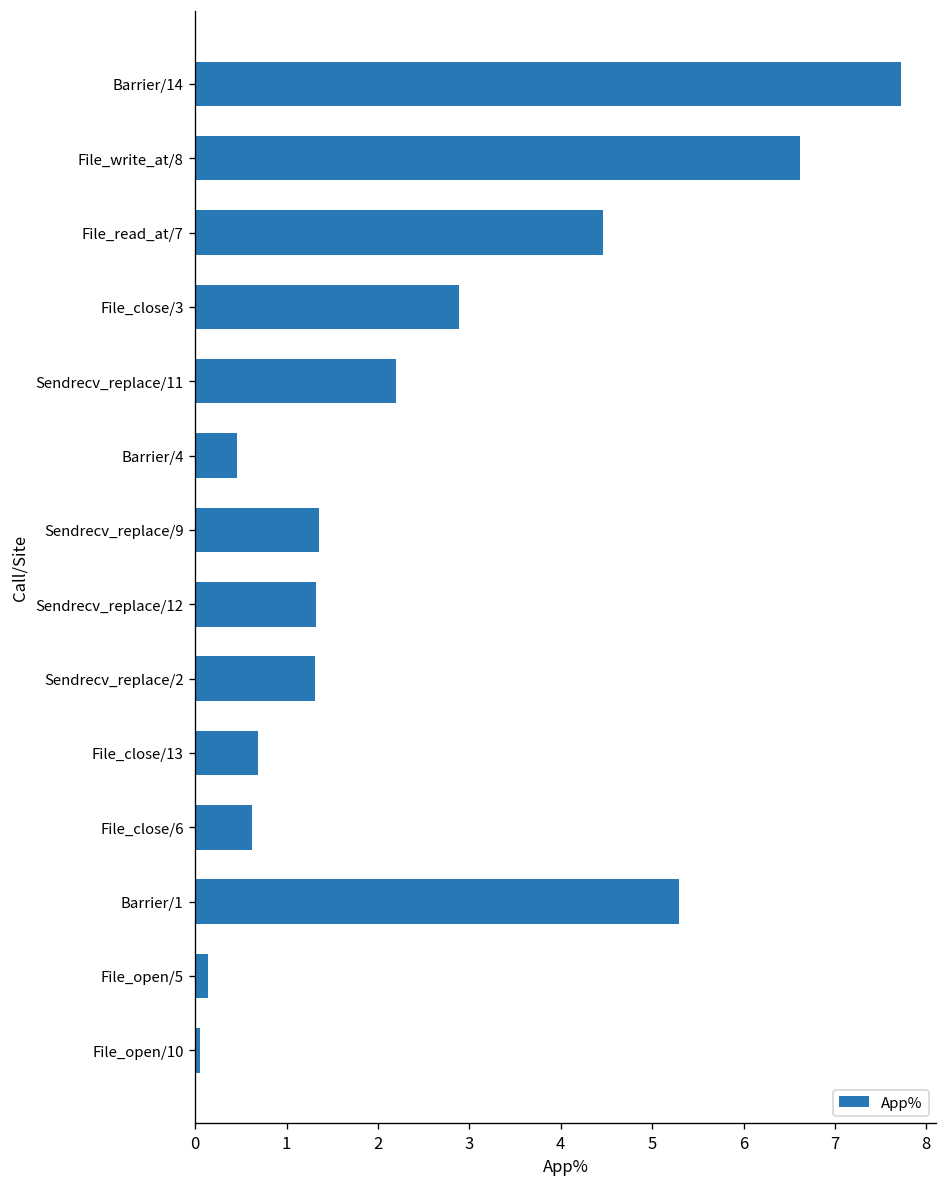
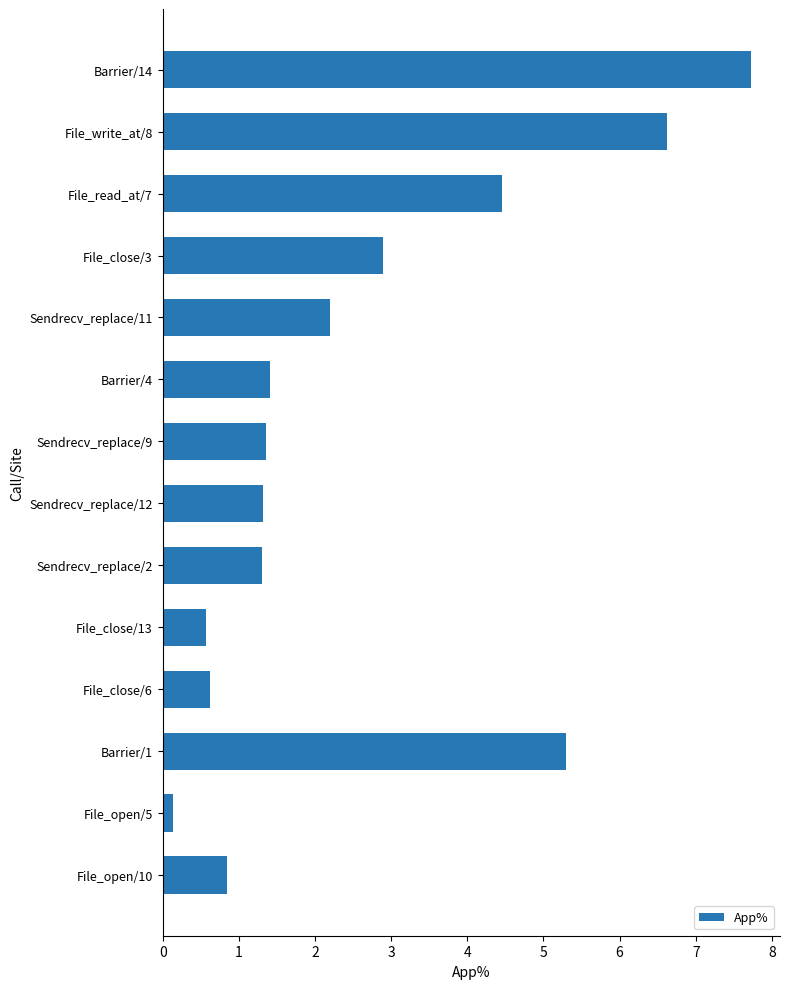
  {
    "Barrier/14": 7.7,
    "File_write_at/8": 6.6,
    "File_read_at/7": 4.5,
    "File_close/3": 2.9,
    "Sendrecv_replace/11": 2.2,
-   "Barrier/4": 0.5,
+   "Barrier/4": 1.4,
    "Sendrecv_replace/9": 1.4,
    "Sendrecv_replace/12": 1.3,
    "Sendrecv_replace/2": 1.3,
-   "File_close/13": 0.7,
+   "File_close/13": 0.6,
    "File_close/6": 0.6,
    "Barrier/1": 5.3,
    "File_open/5": 0.1,
-   "File_open/10": 0.1
+   "File_open/10": 0.8
  }
